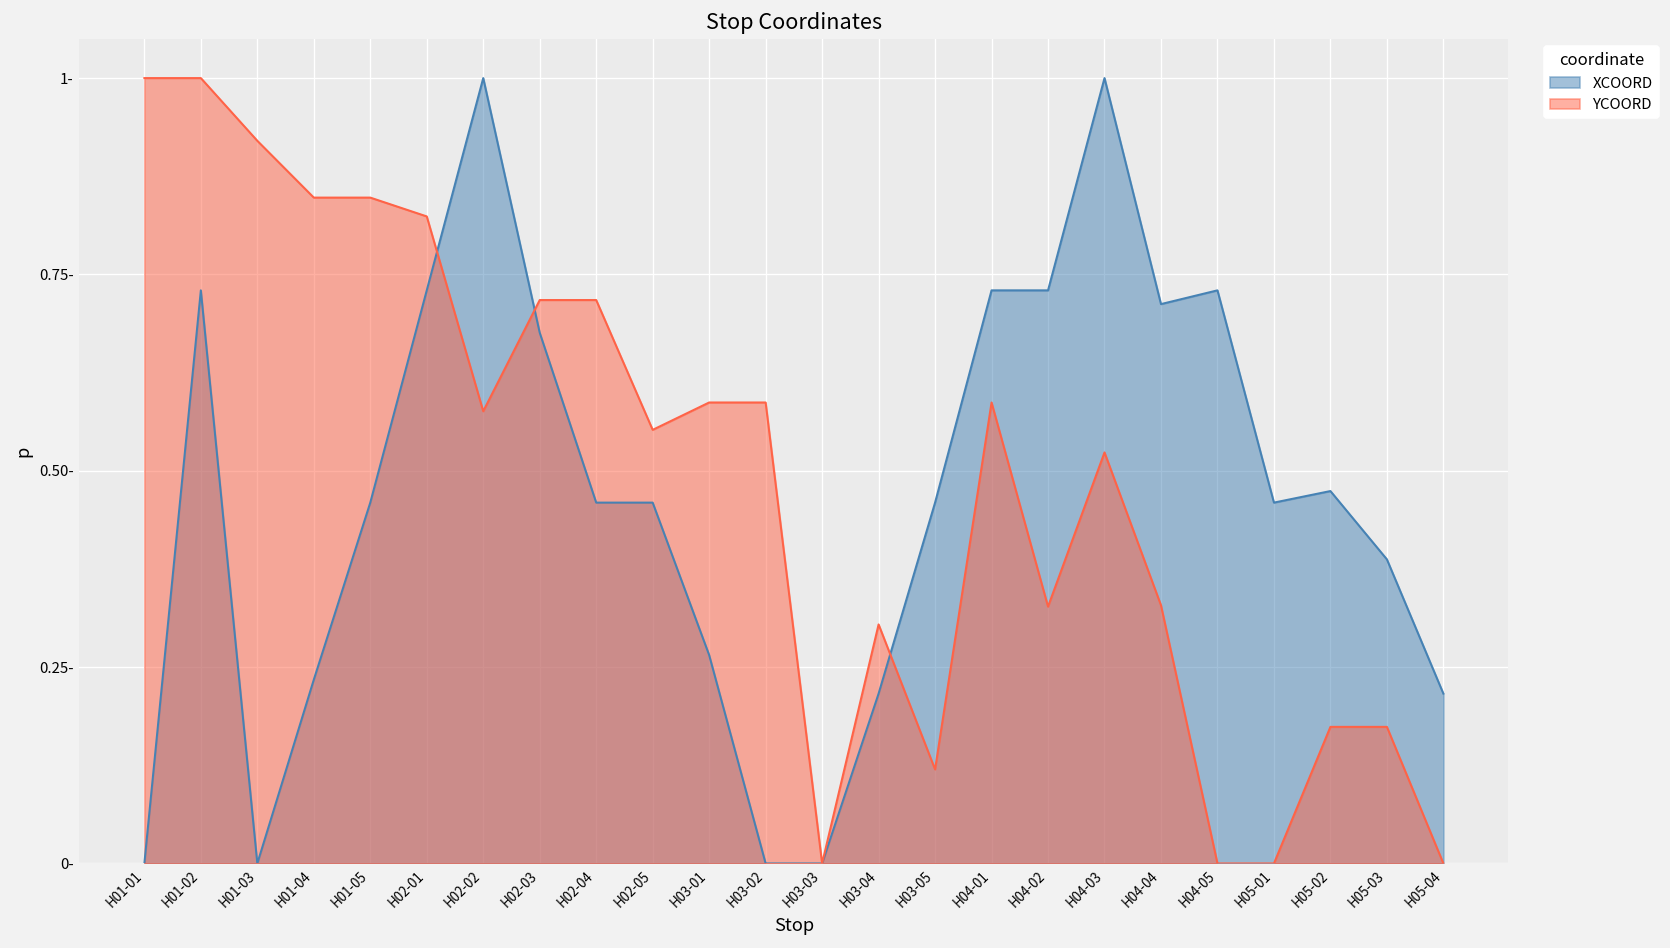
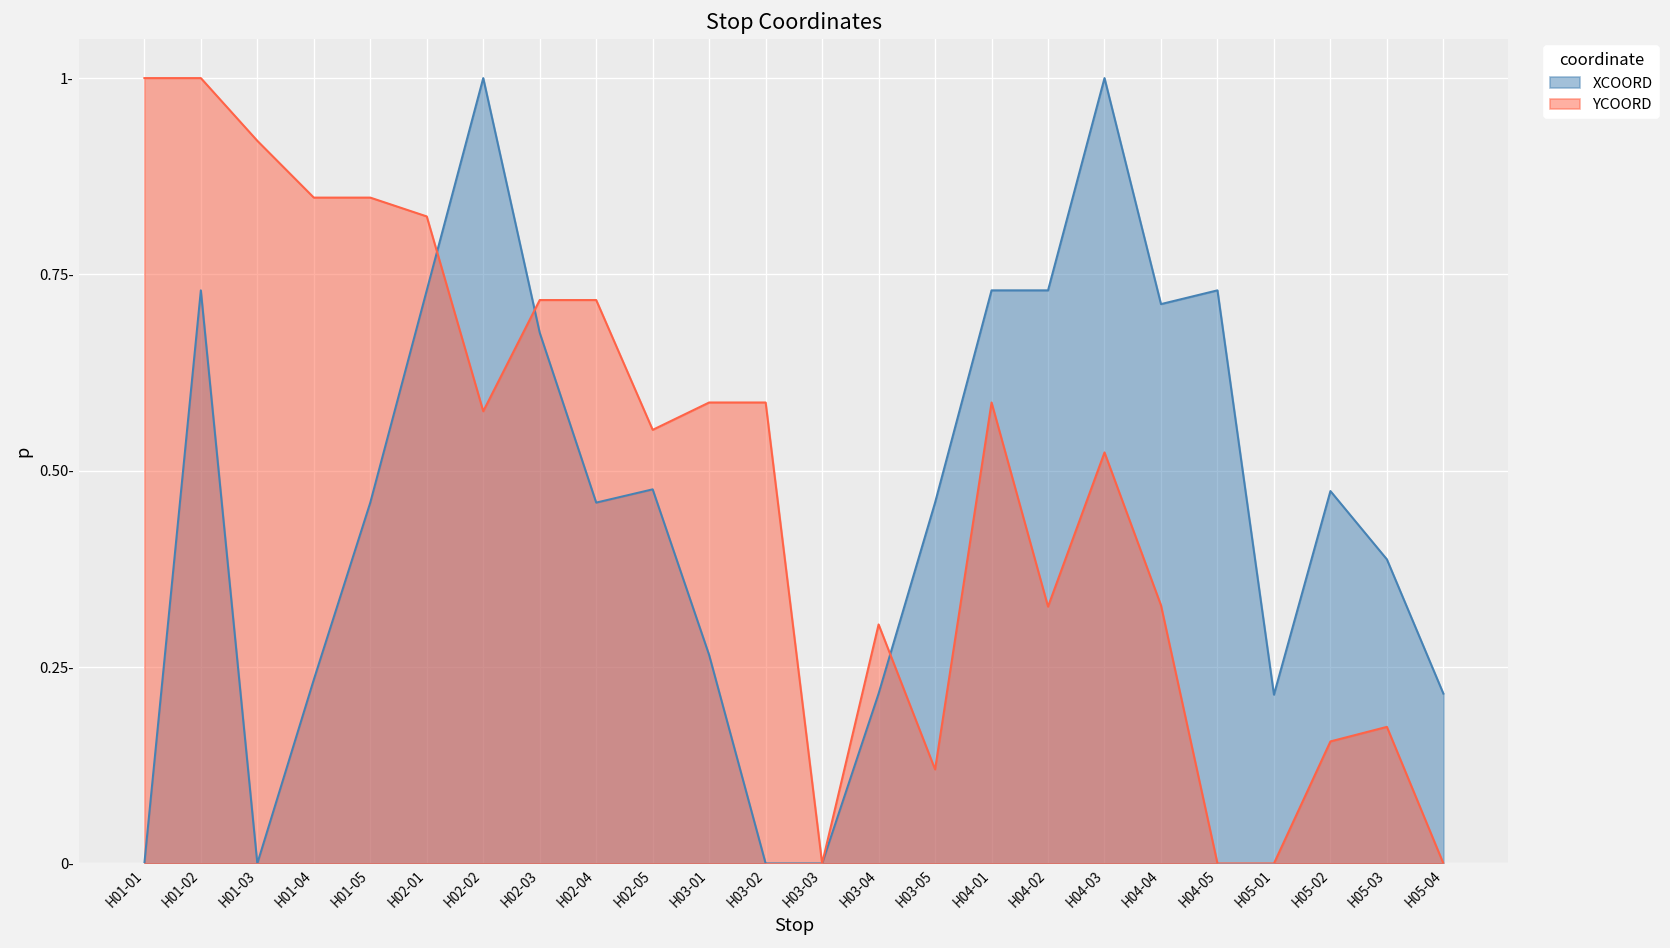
  {
    "XCOORD": {
      "H01-01": "0.00-",
      "H01-02": "0.73-",
      "H01-03": "0.00-",
      "H01-04": "0.23-",
      "H01-05": "0.46-",
      "H02-01": "0.73-",
      "H02-02": "1.00-",
      "H02-03": "0.68-",
      "H02-04": "0.46-",
-     "H02-05": "0.46-",
+     "H02-05": "0.48-",
      "H03-01": "0.27-",
      "H03-02": "0.00-",
      "H03-04": "0.22-",
      "H03-05": "0.46-",
      "H04-01": "0.73-",
      "H04-02": "0.73-",
      "H04-03": "1.00-",
      "H04-04": "0.71-",
      "H04-05": "0.73-",
-     "H05-01": "0.46-",
+     "H05-01": "0.21-",
      "H05-02": "0.47-",
      "H05-03": "0.39-",
      "H05-04": "0.22-"
    },
    "YCOORD": {
      "H01-01": "1.00-",
      "H01-02": "1.00-",
      "H01-03": "0.92-",
      "H01-04": "0.85-",
      "H01-05": "0.85-",
      "H02-01": "0.82-",
      "H02-02": "0.58-",
      "H02-03": "0.72-",
      "H02-04": "0.72-",
      "H02-05": "0.55-",
      "H03-01": "0.59-",
      "H03-02": "0.59-",
      "H03-04": "0.30-",
      "H03-05": "0.12-",
      "H04-01": "0.59-",
      "H04-02": "0.33-",
      "H04-03": "0.52-",
      "H04-04": "0.33-",
      "H04-05": "0.00-",
      "H05-01": "0.00-",
-     "H05-02": "0.17-",
+     "H05-02": "0.16-",
      "H05-03": "0.17-",
      "H05-04": "0.00-"
    }
  }
